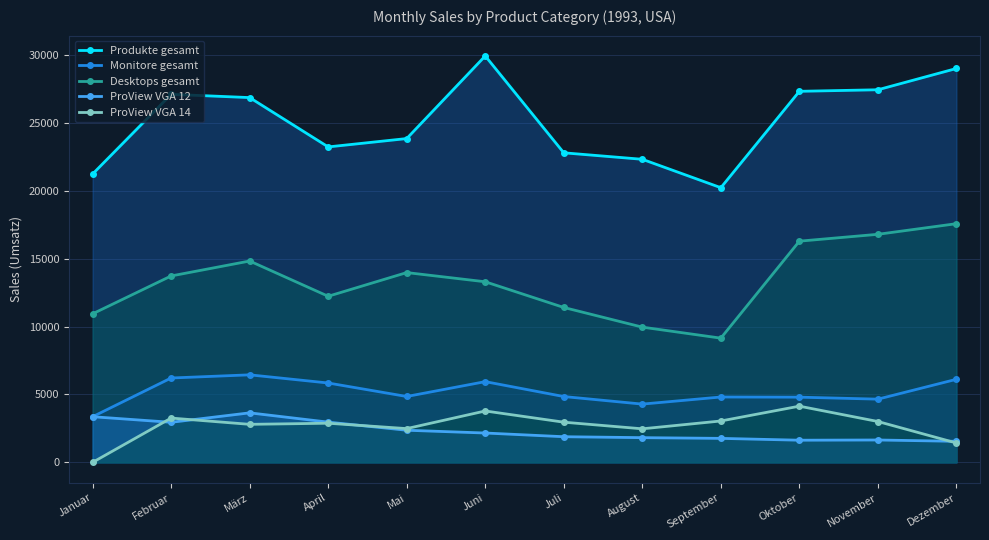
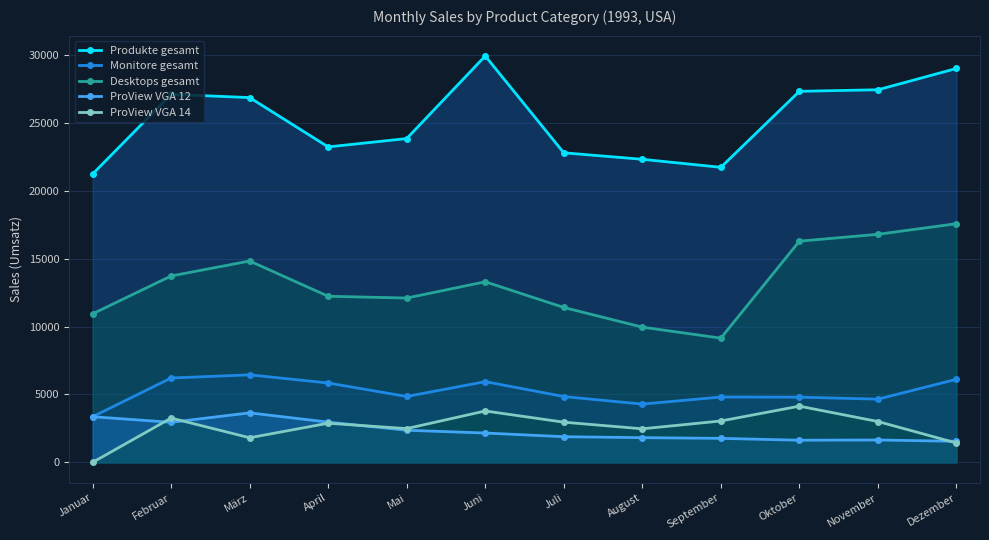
  {
    "Produkte gesamt": {
      "Januar": 21200,
      "März": 26900,
      "April": 23200,
      "Mai": 23800,
      "Juni": 29900,
      "Juli": 22800,
      "August": 22300,
-     "September": 20200,
+     "September": 21700,
      "Oktober": 27300,
      "November": 27400,
      "Dezember": 29000
    },
    "Desktops gesamt": {
      "Januar": 10900,
      "Februar": 13700,
      "März": 14800,
      "April": 12200,
-     "Mai": 14000,
+     "Mai": 12100,
      "Juni": 13300,
      "Juli": 11400,
      "August": 10000,
      "September": 9100,
      "Oktober": 16300,
      "November": 16800,
      "Dezember": 17600
    },
    "ProView VGA 14": {
      "Januar": 0,
      "Februar": 3300,
-     "März": 2800,
+     "März": 1800,
      "Juni": 3800,
      "Juli": 3000,
      "August": 2500,
      "September": 3000,
      "Oktober": 4100,
      "November": 3000
    }
  }
